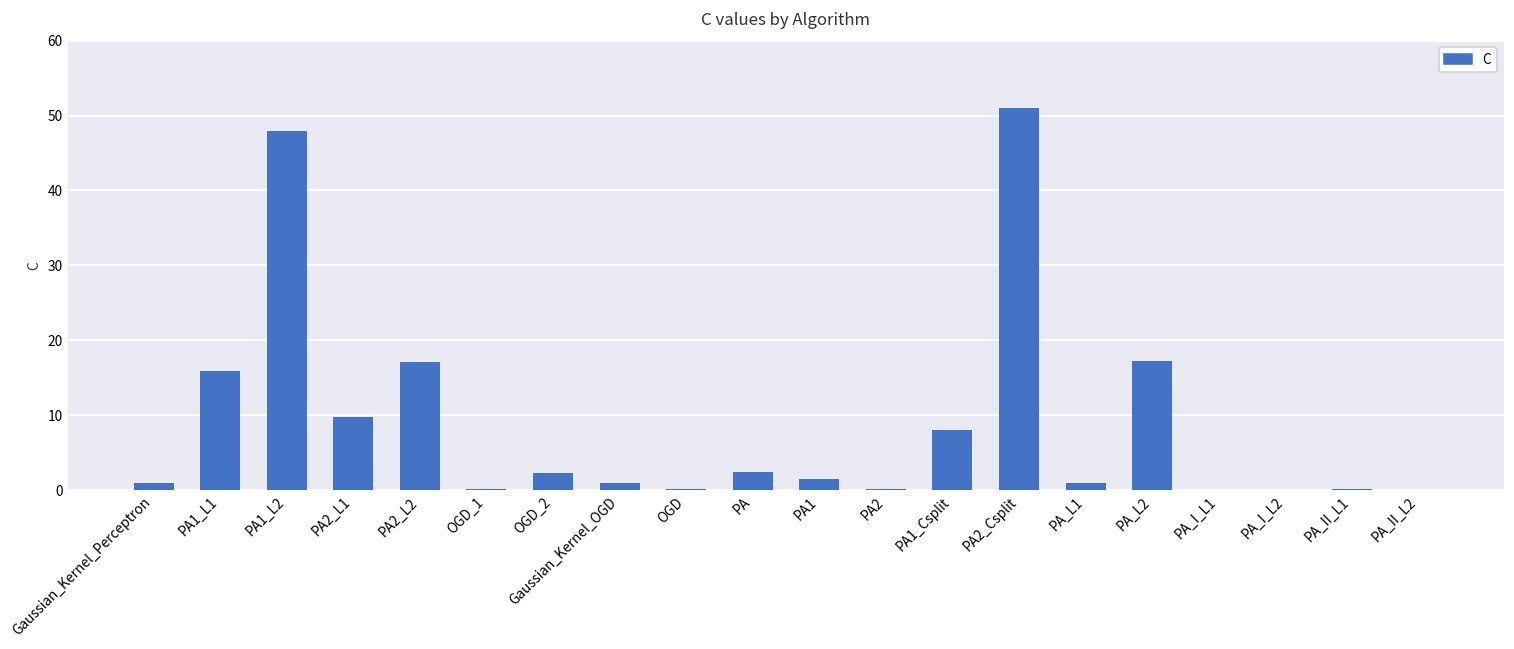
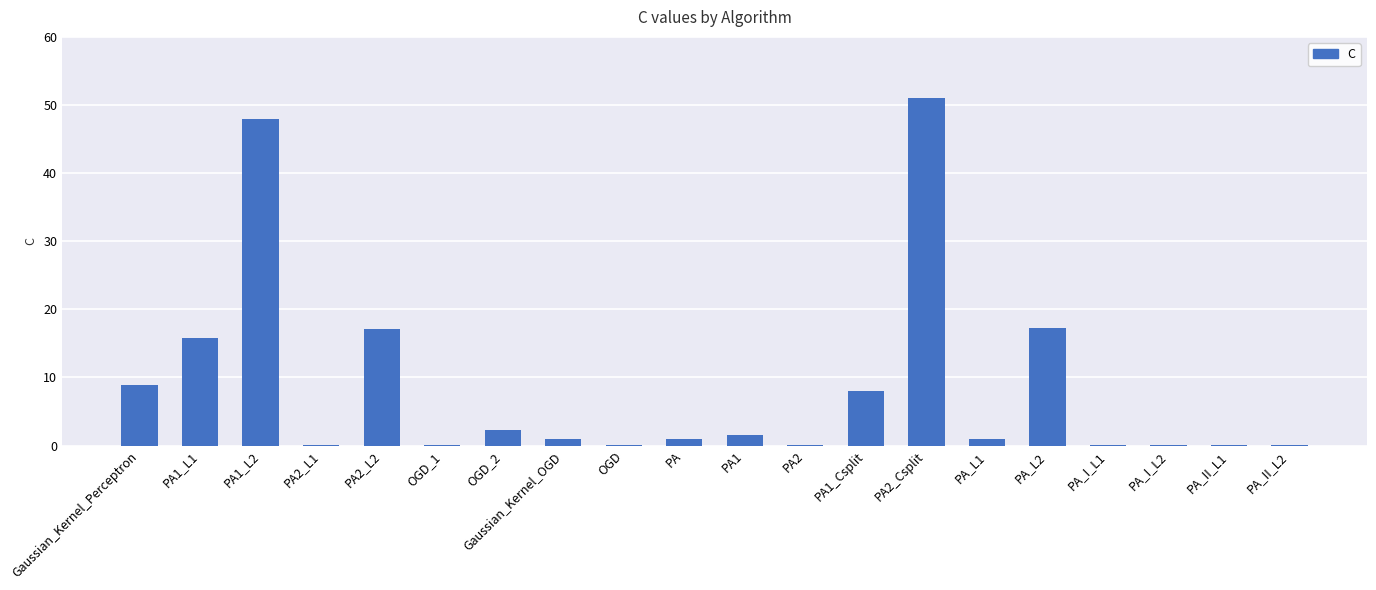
  {
-   "Gaussian_Kernel_Perceptron": 1,
+   "Gaussian_Kernel_Perceptron": 9,
    "PA1_L1": 16,
    "PA1_L2": 48,
-   "PA2_L1": 10,
+   "PA2_L1": 0,
    "PA2_L2": 17,
    "OGD_2": 2,
    "Gaussian_Kernel_OGD": 1,
-   "PA": 2,
+   "PA": 1,
    "PA1": 2,
    "PA1_Csplit": 8,
    "PA2_Csplit": 51,
    "PA_L1": 1,
    "PA_L2": 17
  }
